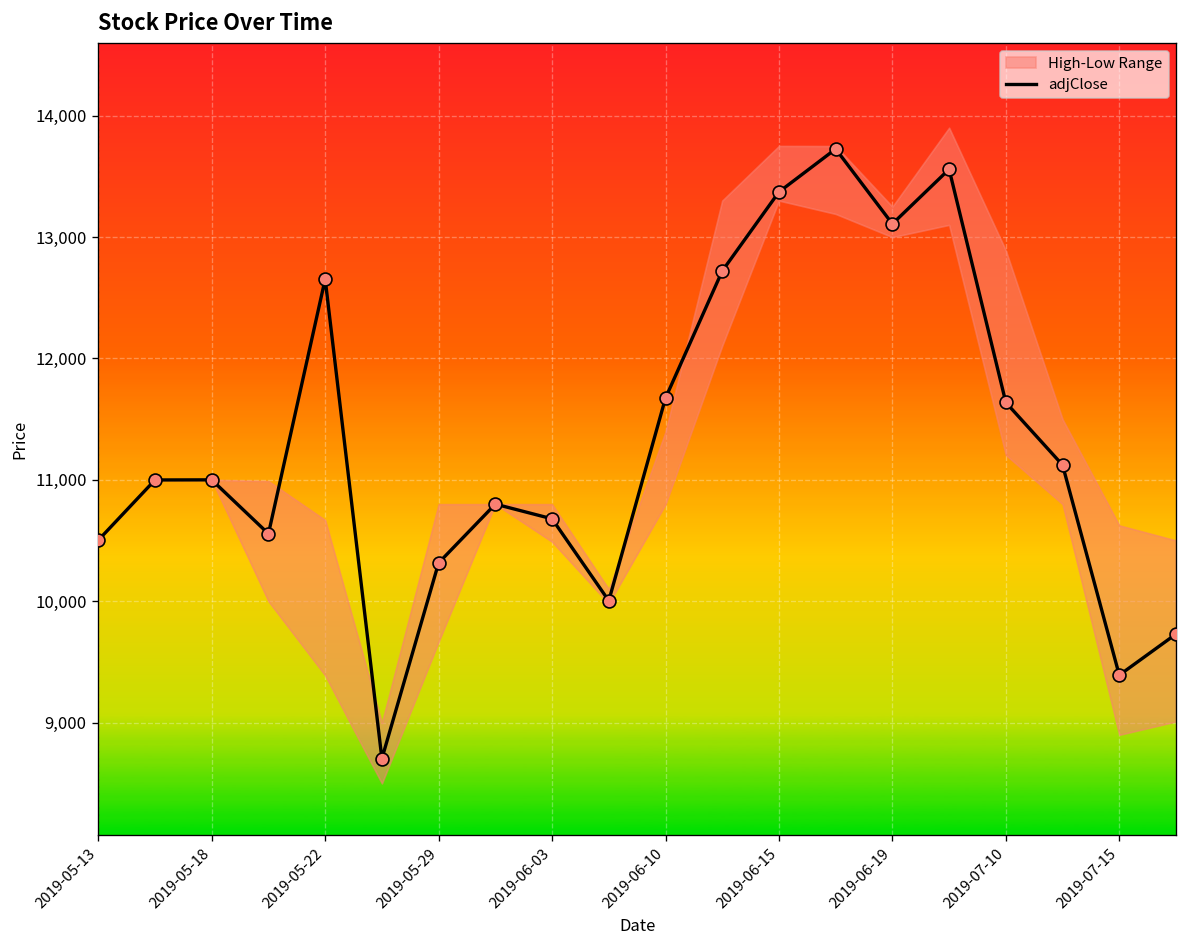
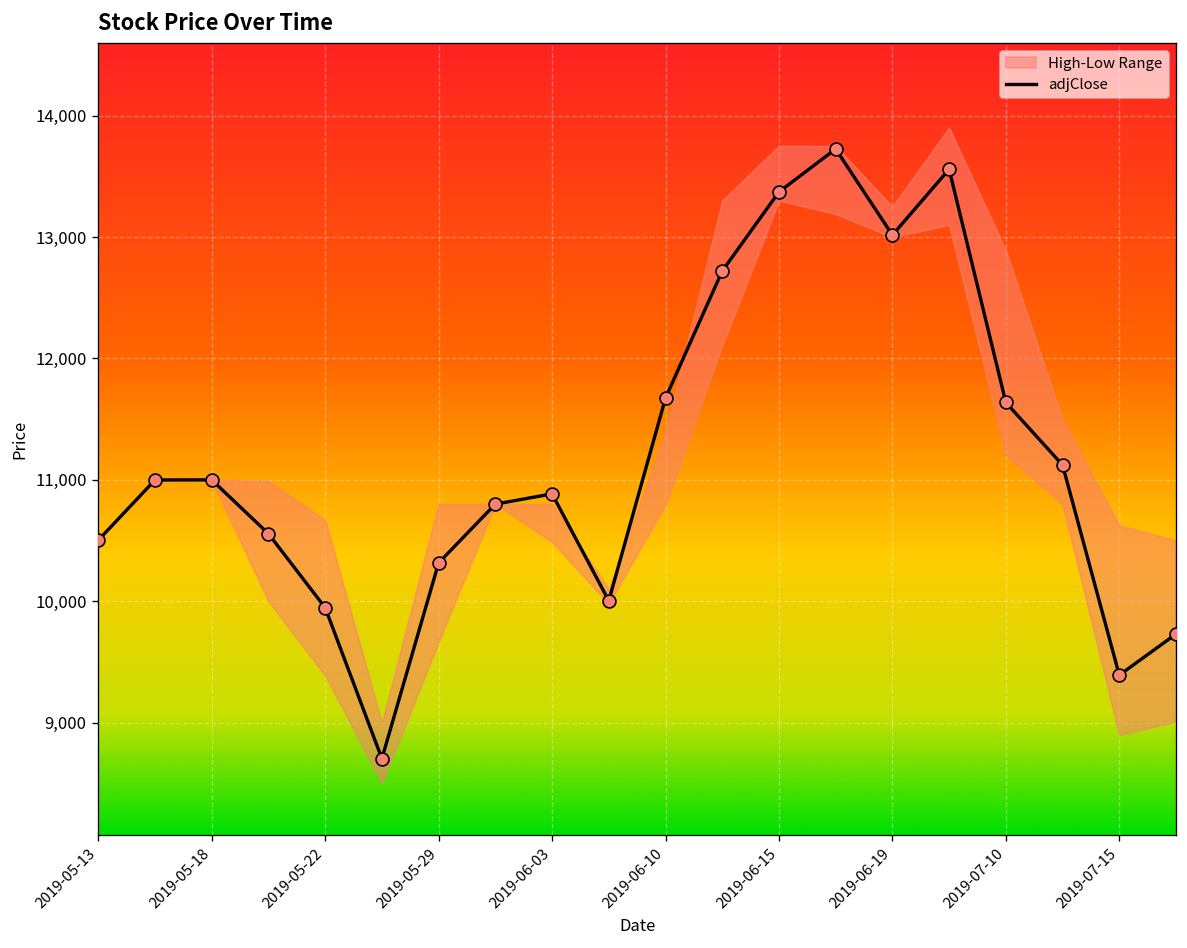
  {
    "adjClose": {
-     "2019-05-22": "12,650",
+     "2019-05-22": "9,950",
      "2019-05-29": "10,320",
-     "2019-06-03": "10,680",
+     "2019-06-03": "10,880",
      "2019-06-10": "11,670",
      "2019-06-15": "13,370",
-     "2019-06-19": "13,110",
+     "2019-06-19": "13,020",
      "2019-07-10": "11,640",
      "2019-07-15": "9,390"
    }
  }
